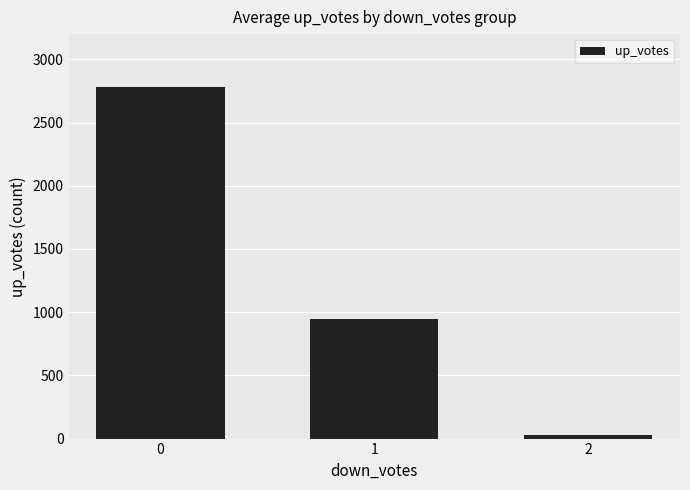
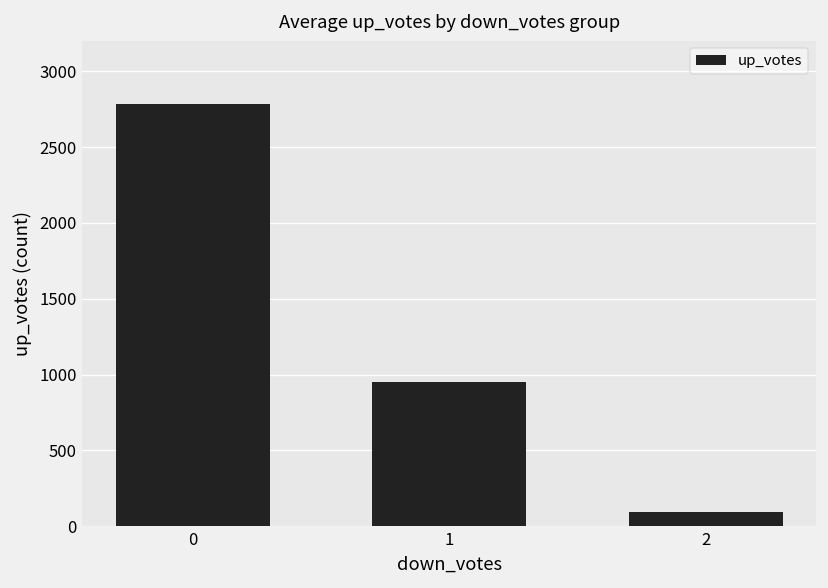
  {
    "0": 2780,
    "1": 950,
-   "2": 30
+   "2": 100
  }
